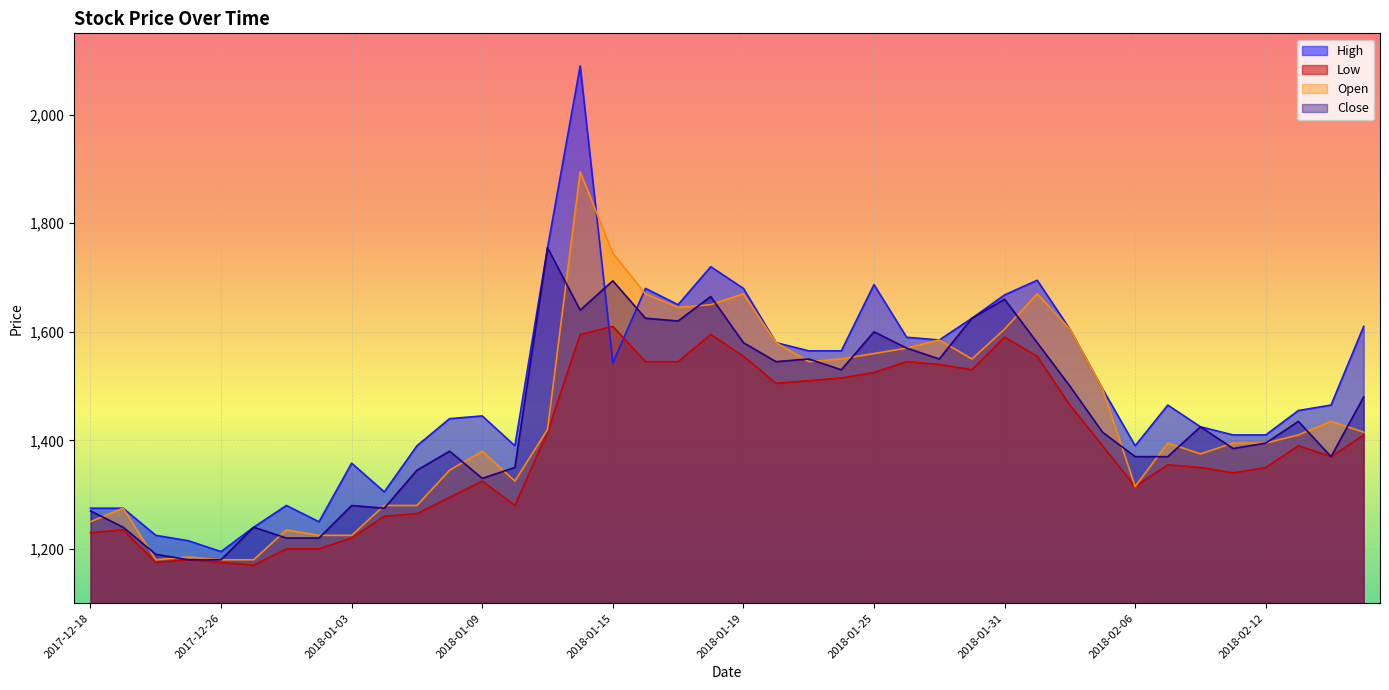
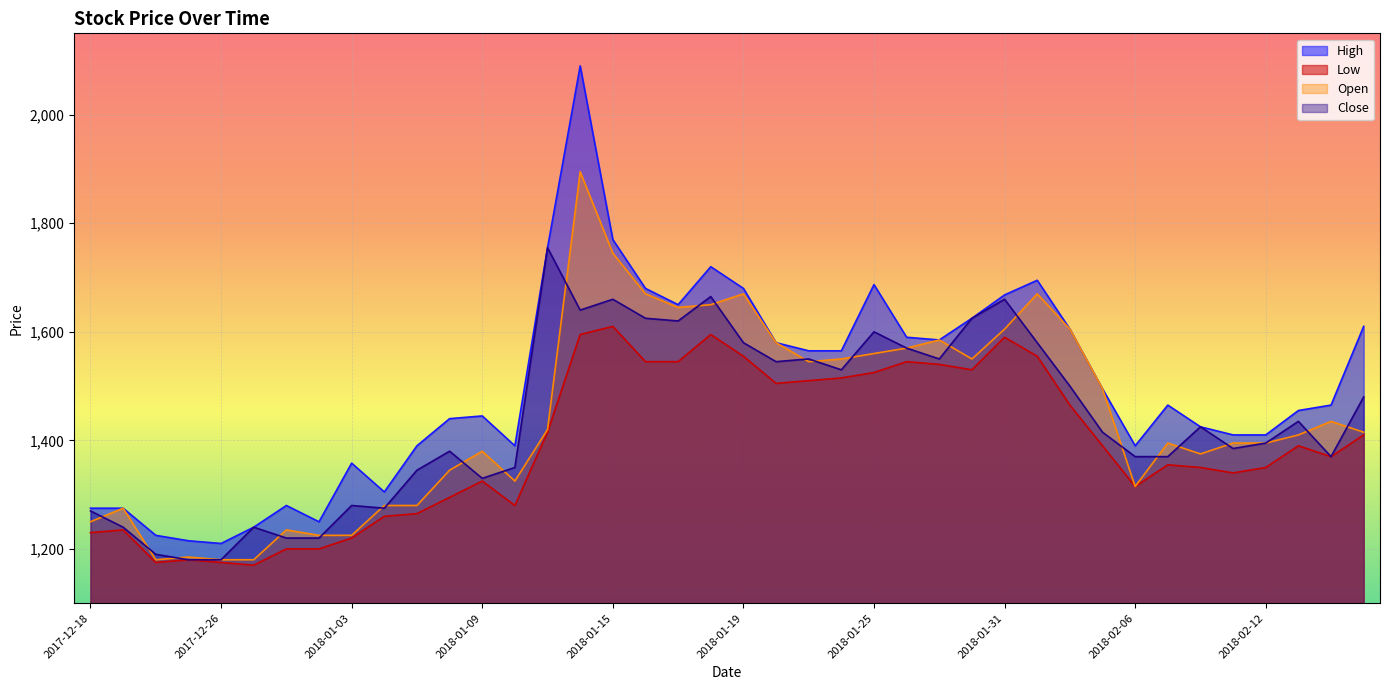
  {
    "High": {
      "2017-12-18": "1,280",
-     "2017-12-26": "1,200",
+     "2017-12-26": "1,210",
      "2018-01-03": "1,360",
      "2018-01-09": "1,450",
-     "2018-01-15": "1,540",
+     "2018-01-15": "1,770",
      "2018-01-19": "1,680",
      "2018-01-25": "1,690",
      "2018-01-31": "1,670",
      "2018-02-06": "1,390",
      "2018-02-12": "1,410"
    },
    "Low": {
      "2017-12-18": "1,230",
      "2017-12-26": "1,180",
      "2018-01-03": "1,220",
      "2018-01-09": "1,330",
      "2018-01-15": "1,610",
      "2018-01-19": "1,560",
      "2018-01-25": "1,530",
      "2018-01-31": "1,590",
      "2018-02-12": "1,350"
    },
    "Open": {
      "2017-12-18": "1,250",
      "2018-01-03": "1,230",
      "2018-01-09": "1,380",
      "2018-01-15": "1,750",
      "2018-01-19": "1,670",
      "2018-01-25": "1,560",
      "2018-01-31": "1,610"
    },
    "Close": {
      "2017-12-18": "1,270",
      "2018-01-03": "1,280",
      "2018-01-09": "1,330",
-     "2018-01-15": "1,690",
+     "2018-01-15": "1,660",
      "2018-01-19": "1,580",
      "2018-01-25": "1,600",
      "2018-01-31": "1,660",
      "2018-02-06": "1,370"
    }
  }
